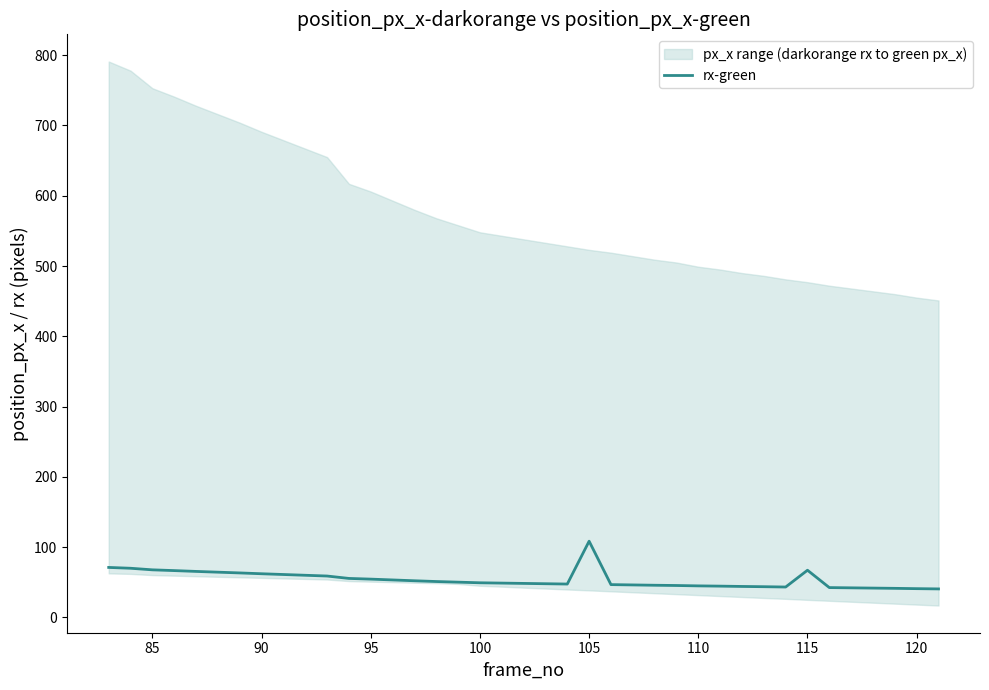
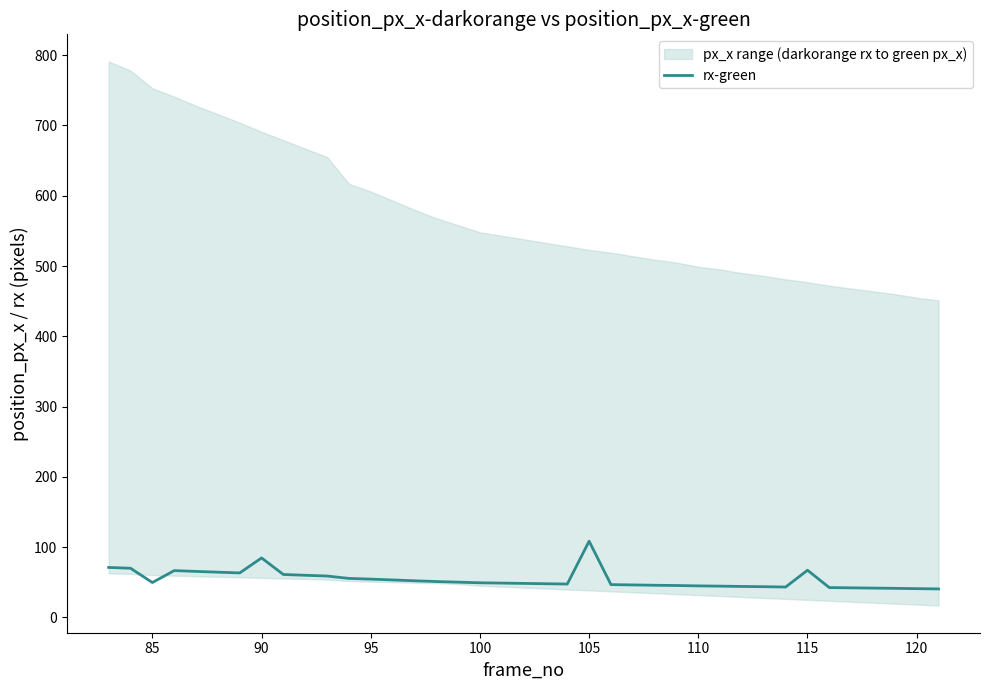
  {
    "rx-green": {
-     "85": 70,
-     "90": 60,
+     "85": 50,
+     "90": 80,
      "95": 50,
      "100": 50,
      "105": 110,
      "110": 40,
      "115": 70,
      "120": 40
    }
  }
